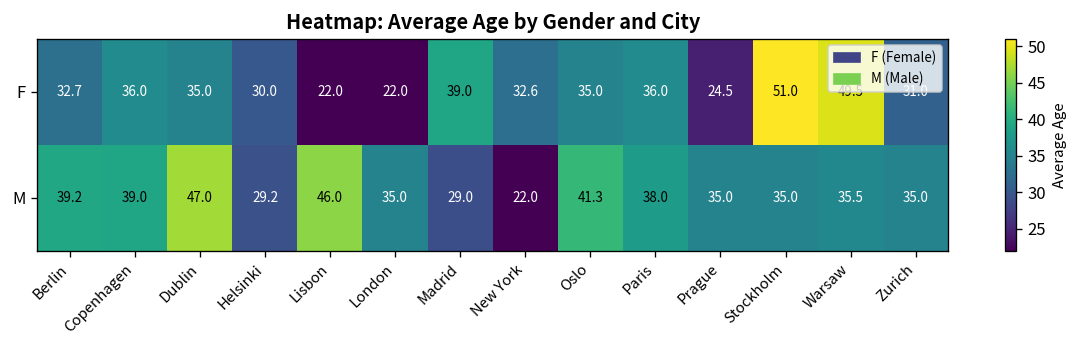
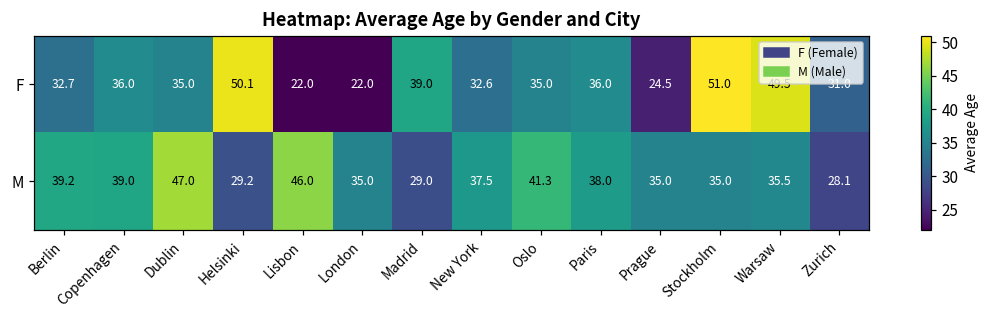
  {
    "F": {
      "Berlin": 32.7,
      "Copenhagen": 36.0,
      "Dublin": 35.0,
-     "Helsinki": 30.0,
+     "Helsinki": 50.1,
      "Lisbon": 22.0,
      "London": 22.0,
      "Madrid": 39.0,
      "New York": 32.6,
      "Oslo": 35.0,
      "Paris": 36.0,
      "Prague": 24.5,
      "Stockholm": 51.0
    },
    "M": {
      "Berlin": 39.2,
      "Copenhagen": 39.0,
      "Dublin": 47.0,
      "Helsinki": 29.2,
      "Lisbon": 46.0,
      "London": 35.0,
      "Madrid": 29.0,
-     "New York": 22.0,
+     "New York": 37.5,
      "Oslo": 41.3,
      "Paris": 38.0,
      "Prague": 35.0,
      "Stockholm": 35.0,
      "Warsaw": 35.5,
-     "Zurich": 35.0
+     "Zurich": 28.1
    }
  }
